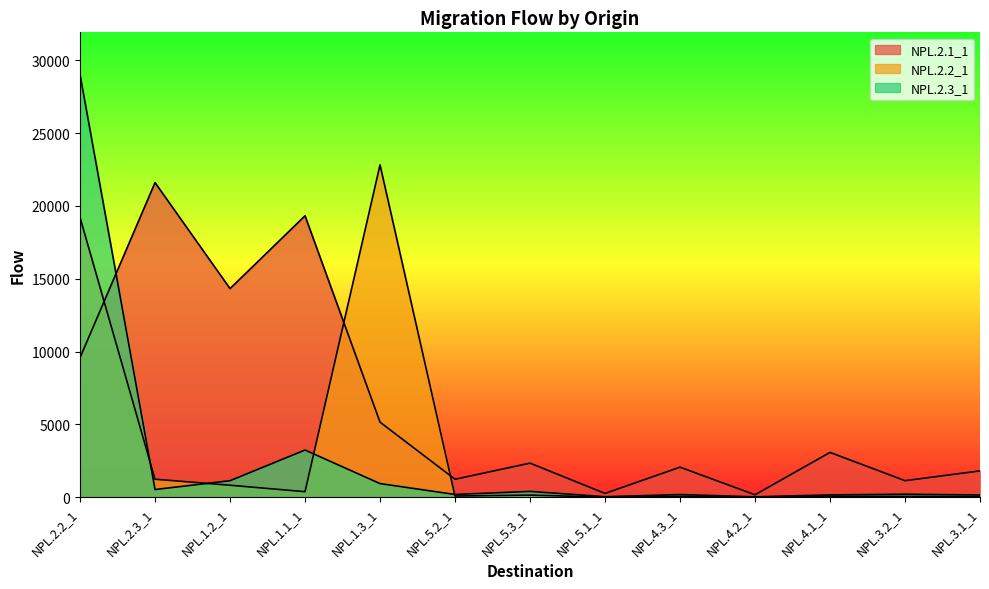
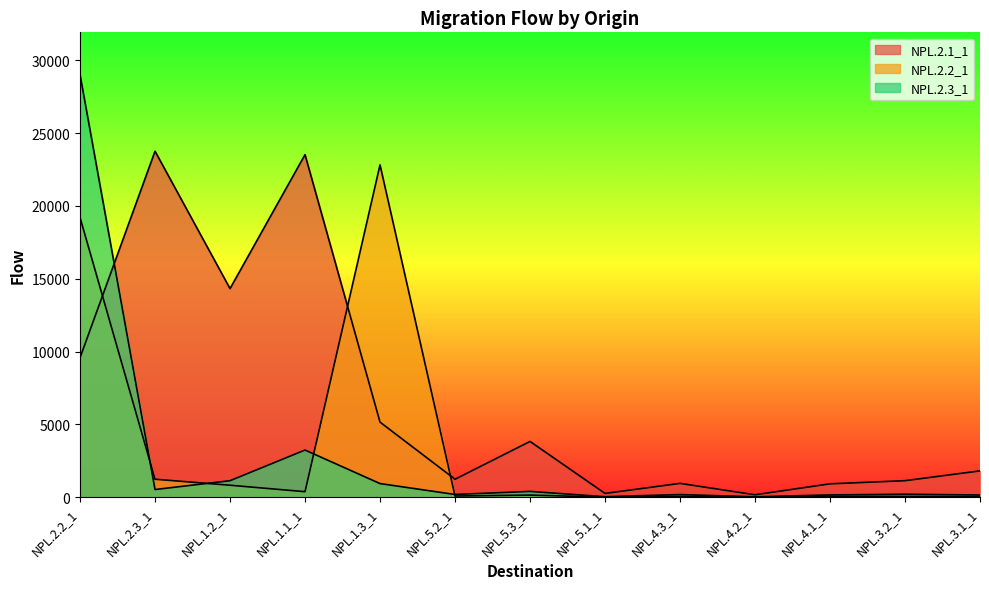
  {
    "NPL.2.1_1": {
      "NPL.2.2_1": 9600,
-     "NPL.2.3_1": 21600,
+     "NPL.2.3_1": 23800,
      "NPL.1.2_1": 14300,
-     "NPL.1.1_1": 19300,
+     "NPL.1.1_1": 23500,
      "NPL.1.3_1": 5200,
      "NPL.5.2_1": 1200,
-     "NPL.5.3_1": 2300,
+     "NPL.5.3_1": 3800,
      "NPL.5.1_1": 300,
-     "NPL.4.3_1": 2100,
-     "NPL.4.1_1": 3100,
+     "NPL.4.3_1": 1000,
+     "NPL.4.1_1": 900,
      "NPL.3.2_1": 1100,
      "NPL.3.1_1": 1800
    },
    "NPL.2.2_1": {
      "NPL.2.2_1": 19200,
      "NPL.2.3_1": 1200,
      "NPL.1.2_1": 800,
      "NPL.1.1_1": 400,
      "NPL.1.3_1": 22800,
      "NPL.5.3_1": 100
    },
    "NPL.2.3_1": {
      "NPL.2.2_1": 29000,
      "NPL.2.3_1": 500,
      "NPL.1.2_1": 1100,
      "NPL.1.1_1": 3200,
      "NPL.1.3_1": 900,
      "NPL.5.3_1": 400
    }
  }
